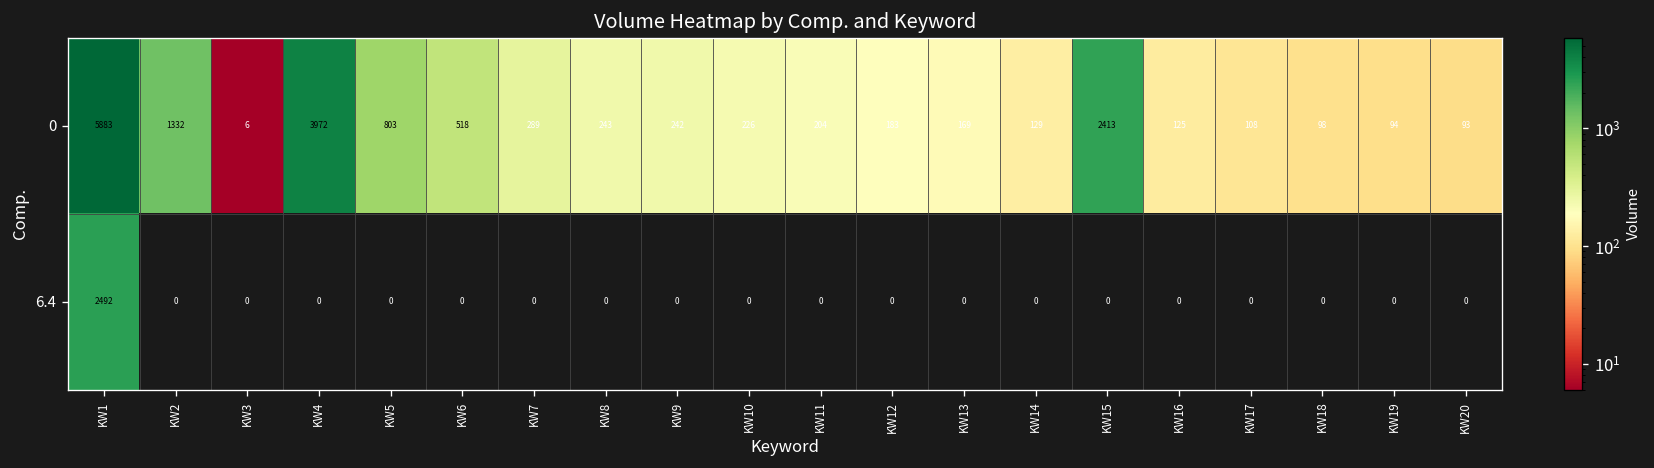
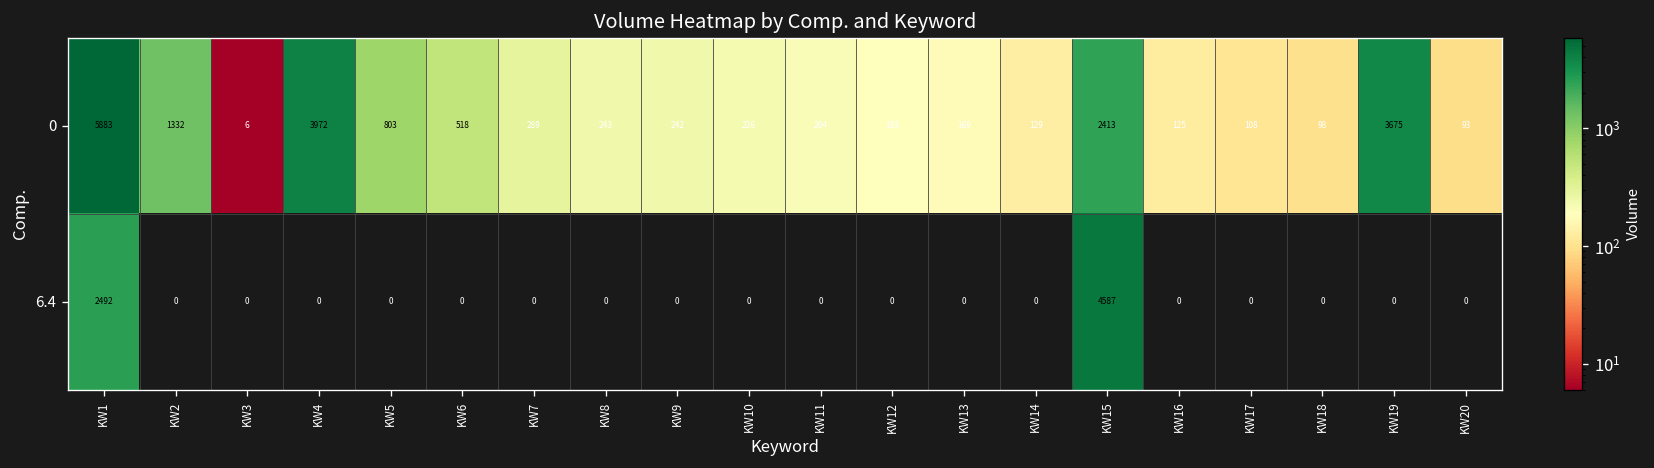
  {
    "0": {
      "KW1": 5883,
      "KW2": 1332,
      "KW3": 6,
      "KW4": 3972,
      "KW5": 803,
      "KW6": 518,
      "KW7": 289,
      "KW8": 243,
      "KW9": 242,
      "KW10": 226,
      "KW11": 204,
      "KW12": 183,
      "KW13": 169,
      "KW14": 129,
      "KW15": 2413,
      "KW16": 125,
      "KW17": 108,
      "KW18": 98,
-     "KW19": 94,
+     "KW19": 3675,
      "KW20": 93
    },
    "6.4": {
      "KW1": 2492,
      "KW2": 0,
      "KW3": 0,
      "KW4": 0,
      "KW5": 0,
      "KW6": 0,
      "KW7": 0,
      "KW8": 0,
      "KW9": 0,
      "KW10": 0,
      "KW11": 0,
      "KW12": 0,
      "KW13": 0,
      "KW14": 0,
-     "KW15": 0,
+     "KW15": 4587,
      "KW16": 0,
      "KW17": 0,
      "KW18": 0,
      "KW19": 0,
      "KW20": 0
    }
  }
